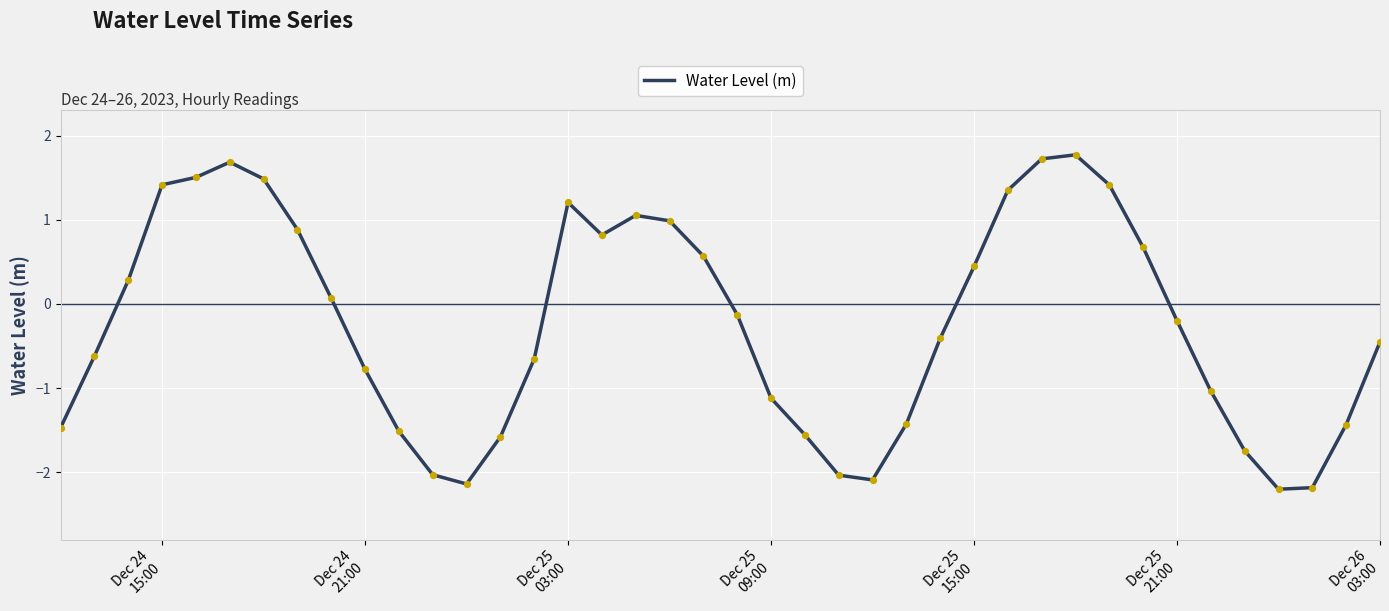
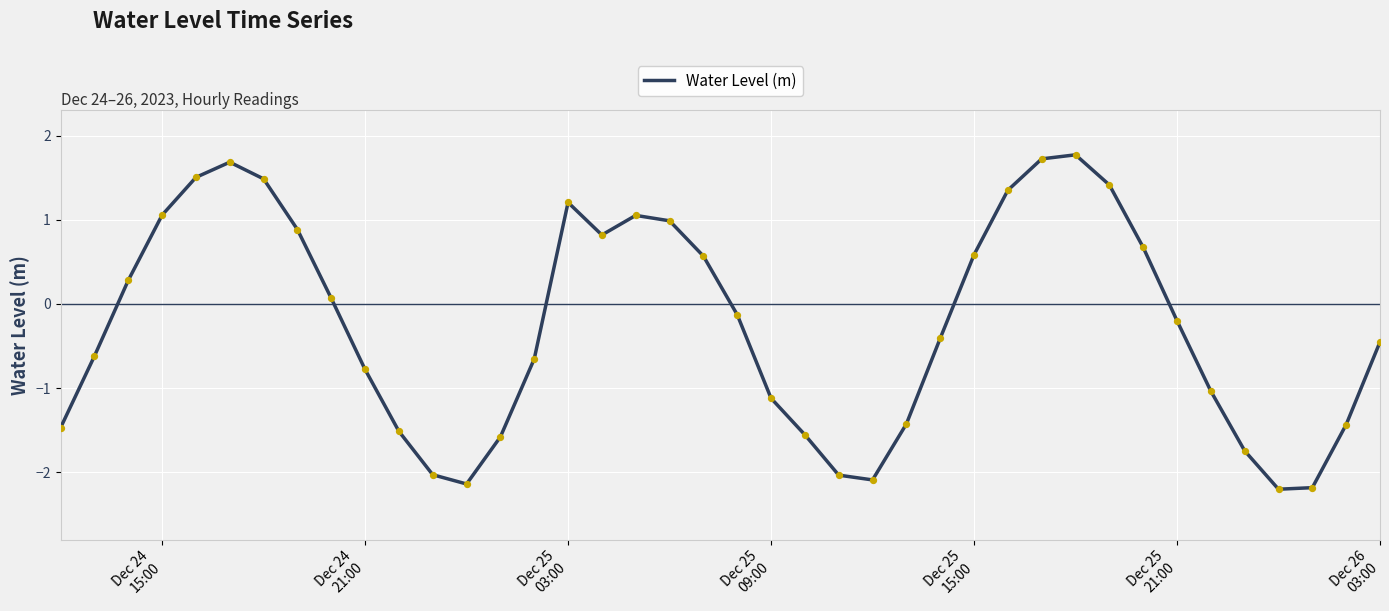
  {
-   "Dec 24 15:00": 1.4,
+   "Dec 24 15:00": 1.1,
    "Dec 24 21:00": -0.8,
    "Dec 25 03:00": 1.2,
    "Dec 25 09:00": -1.1,
-   "Dec 25 15:00": 0.4,
+   "Dec 25 15:00": 0.6,
    "Dec 25 21:00": -0.2,
    "Dec 26 03:00": -0.5
  }
